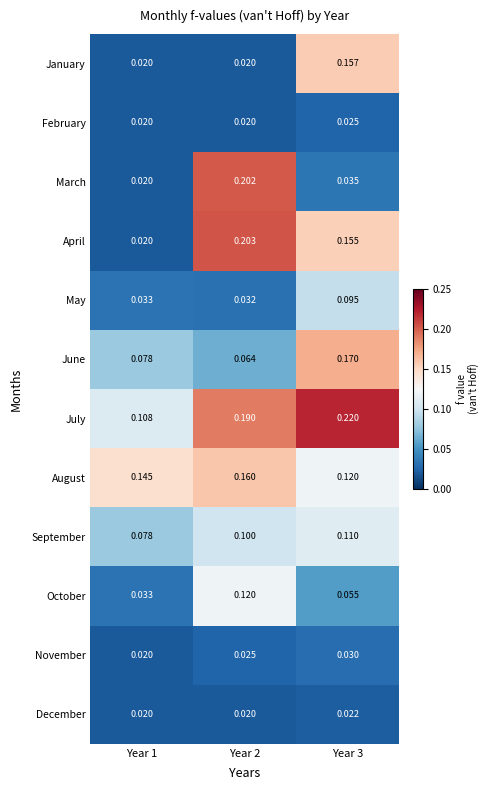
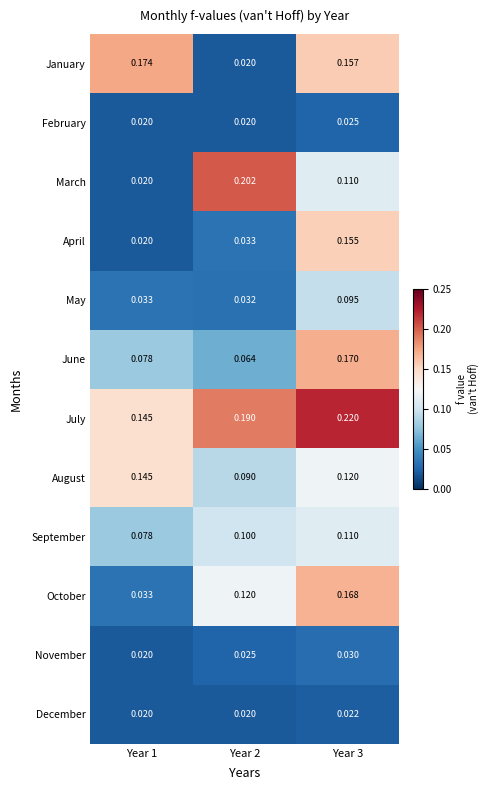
  {
    "January": {
-     "Year 1": 0.020,
+     "Year 1": 0.174,
      "Year 2": 0.020,
      "Year 3": 0.157
    },
    "February": {
      "Year 1": 0.020,
      "Year 2": 0.020,
      "Year 3": 0.025
    },
    "March": {
      "Year 1": 0.020,
      "Year 2": 0.202,
-     "Year 3": 0.035
+     "Year 3": 0.110
    },
    "April": {
      "Year 1": 0.020,
-     "Year 2": 0.203,
+     "Year 2": 0.033,
      "Year 3": 0.155
    },
    "May": {
      "Year 1": 0.033,
      "Year 2": 0.032,
      "Year 3": 0.095
    },
    "June": {
      "Year 1": 0.078,
      "Year 2": 0.064,
      "Year 3": 0.170
    },
    "July": {
-     "Year 1": 0.108,
+     "Year 1": 0.145,
      "Year 2": 0.190,
      "Year 3": 0.220
    },
    "August": {
      "Year 1": 0.145,
-     "Year 2": 0.160,
+     "Year 2": 0.090,
      "Year 3": 0.120
    },
    "September": {
      "Year 1": 0.078,
      "Year 2": 0.100,
      "Year 3": 0.110
    },
    "October": {
      "Year 1": 0.033,
      "Year 2": 0.120,
-     "Year 3": 0.055
+     "Year 3": 0.168
    },
    "November": {
      "Year 1": 0.020,
      "Year 2": 0.025,
      "Year 3": 0.030
    },
    "December": {
      "Year 1": 0.020,
      "Year 2": 0.020,
      "Year 3": 0.022
    }
  }
